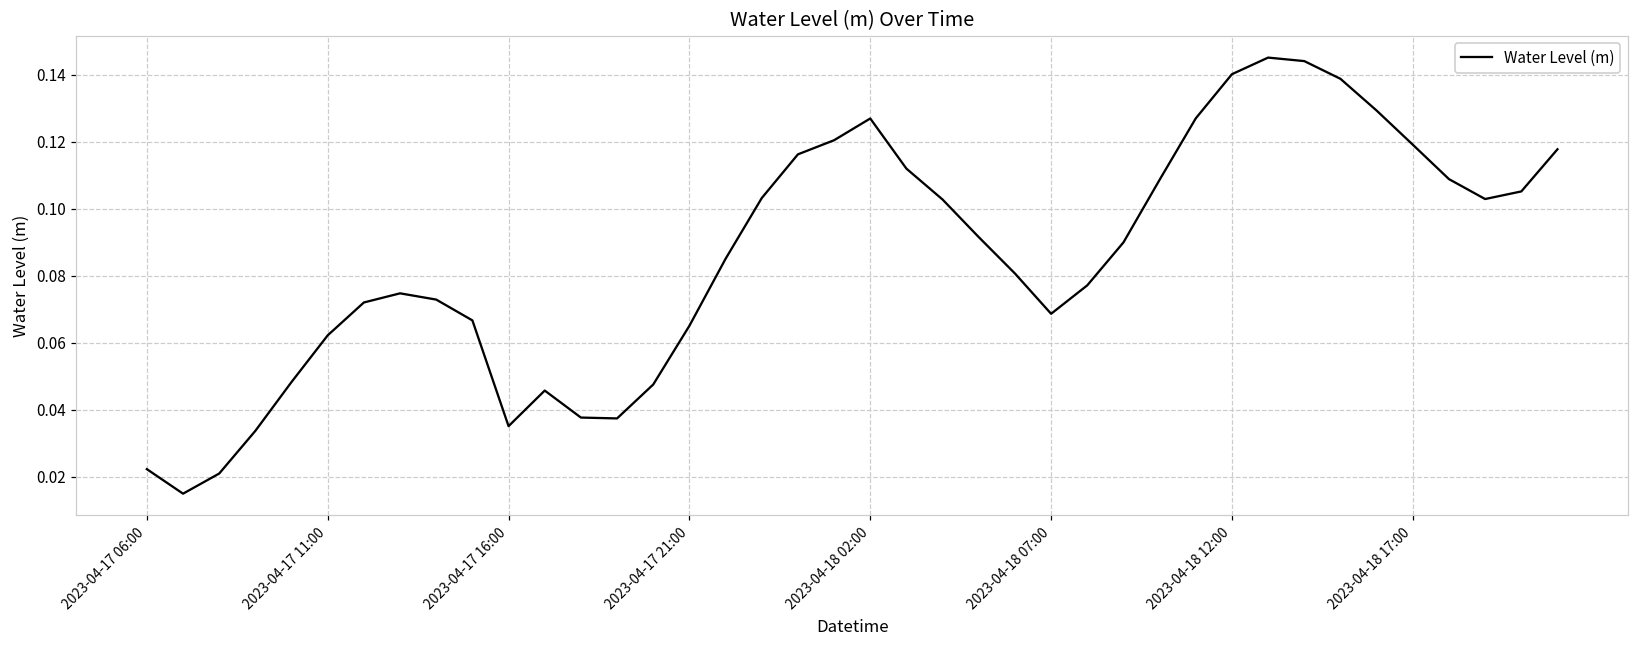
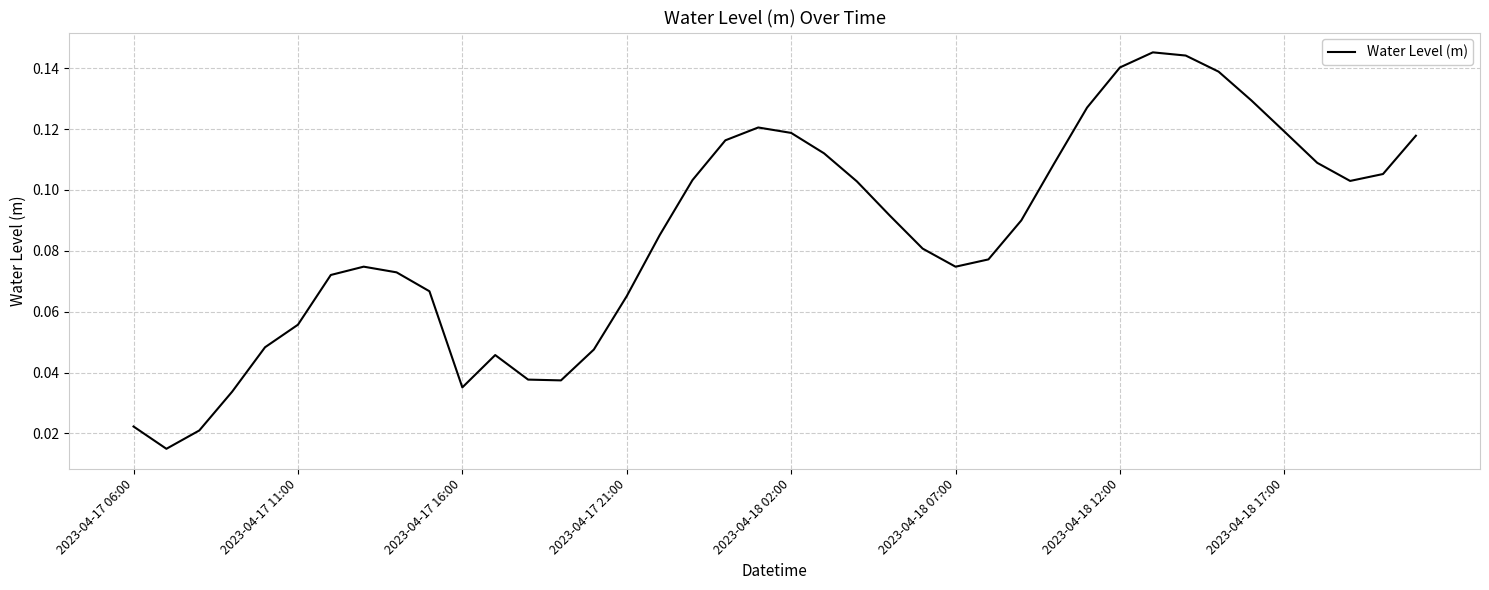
  {
    "2023-04-17 06:00": 0.022,
-   "2023-04-17 11:00": 0.062,
+   "2023-04-17 11:00": 0.056,
    "2023-04-17 16:00": 0.035,
    "2023-04-17 21:00": 0.065,
-   "2023-04-18 02:00": 0.127,
-   "2023-04-18 07:00": 0.069,
+   "2023-04-18 02:00": 0.119,
+   "2023-04-18 07:00": 0.075,
    "2023-04-18 12:00": 0.140,
    "2023-04-18 17:00": 0.119
  }
